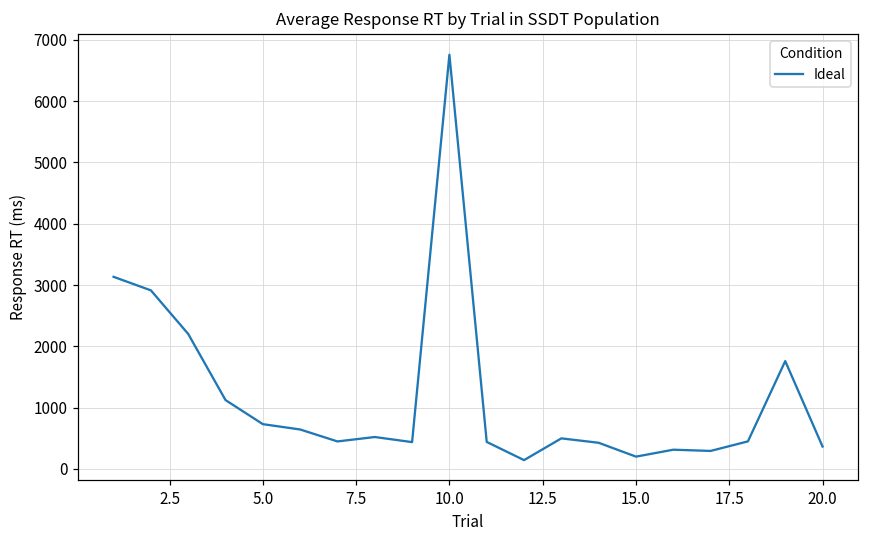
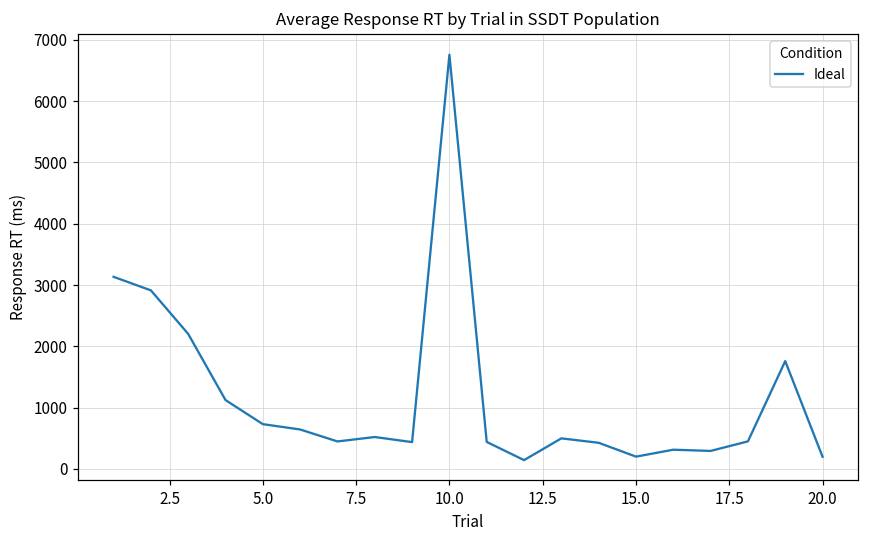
  {
    "5.0": 700,
    "10.0": 6800,
    "15.0": 200,
-   "20.0": 400
+   "20.0": 200
  }
